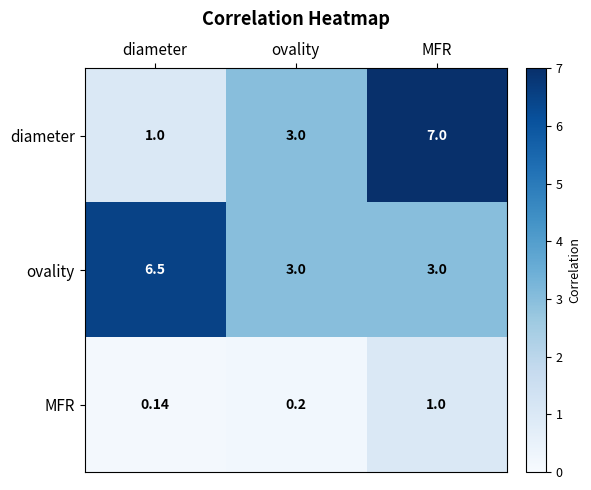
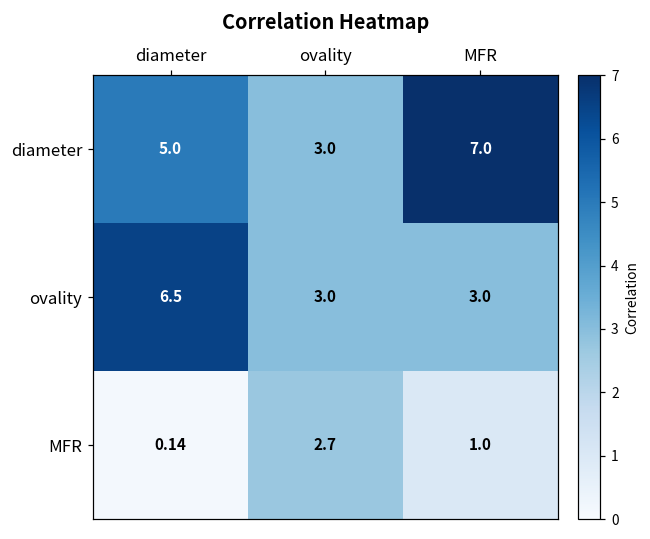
  {
    "diameter": {
-     "diameter": 1.0,
+     "diameter": 5.0,
      "ovality": 3.0,
      "MFR": 7.0
    },
    "ovality": {
      "diameter": 6.5,
      "ovality": 3.0,
      "MFR": 3.0
    },
    "MFR": {
      "diameter": 0.14,
-     "ovality": 0.2,
+     "ovality": 2.7,
      "MFR": 1.0
    }
  }
